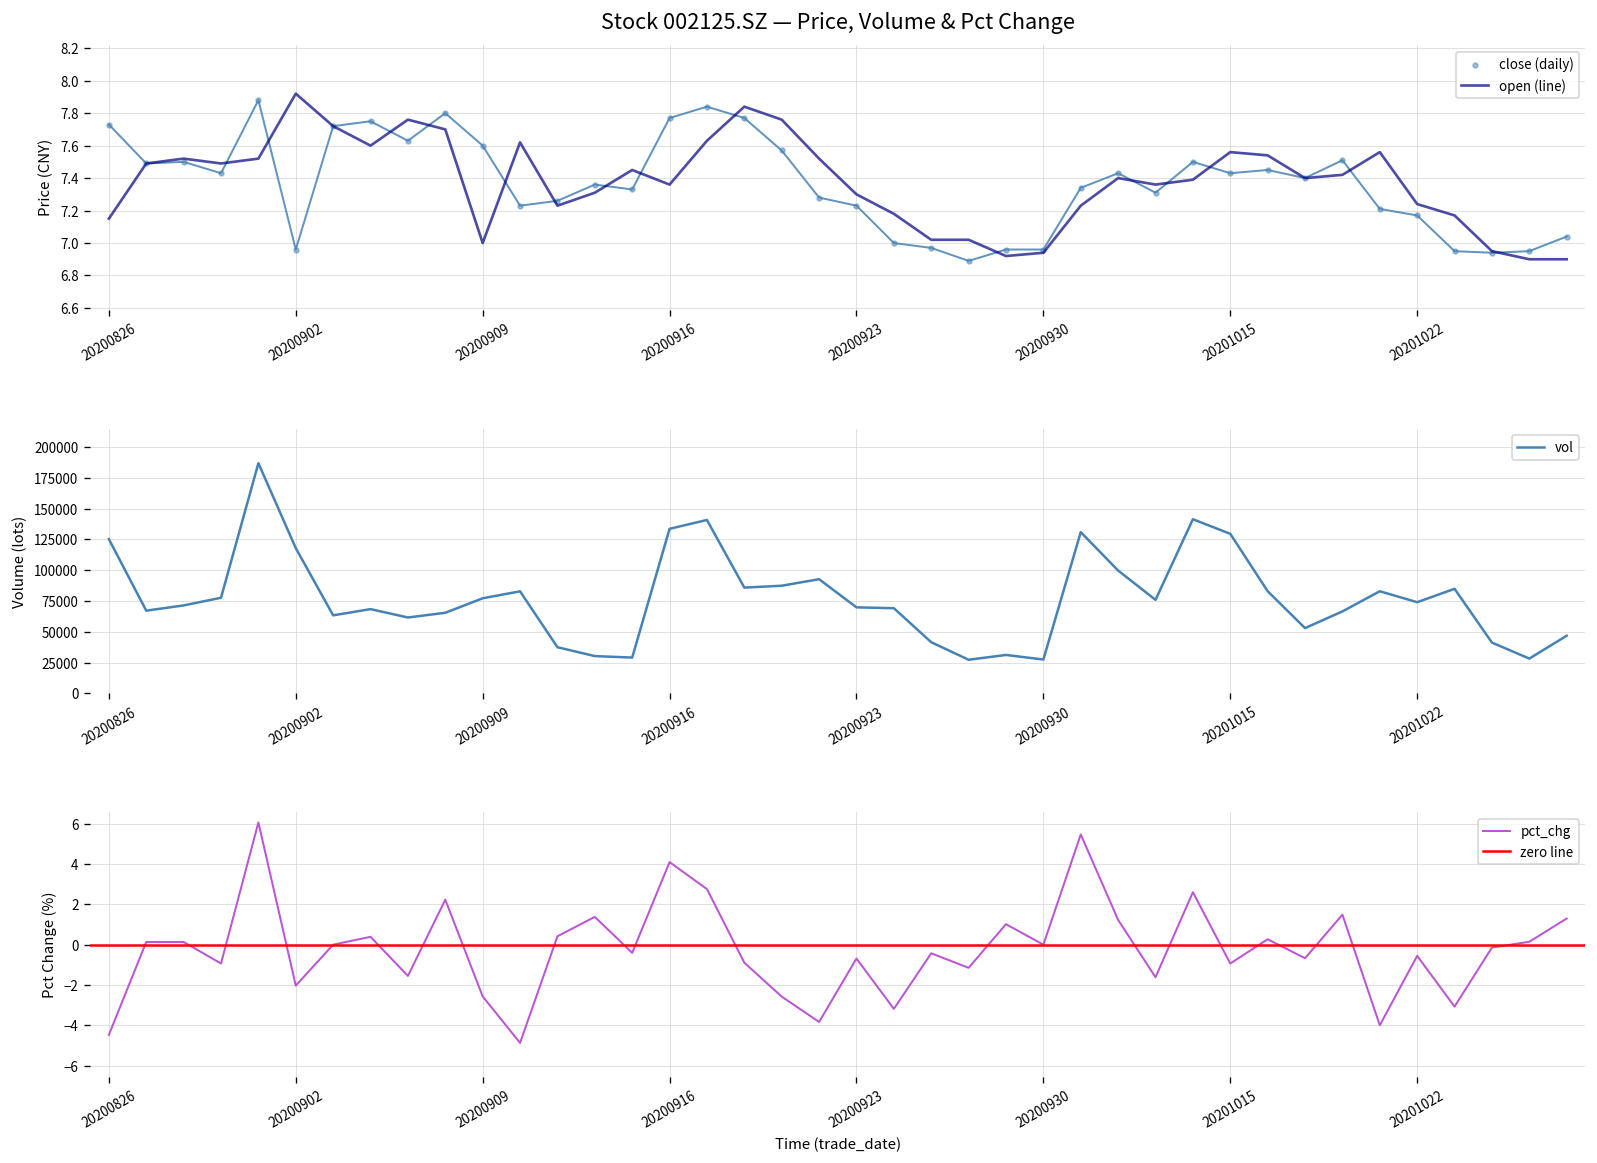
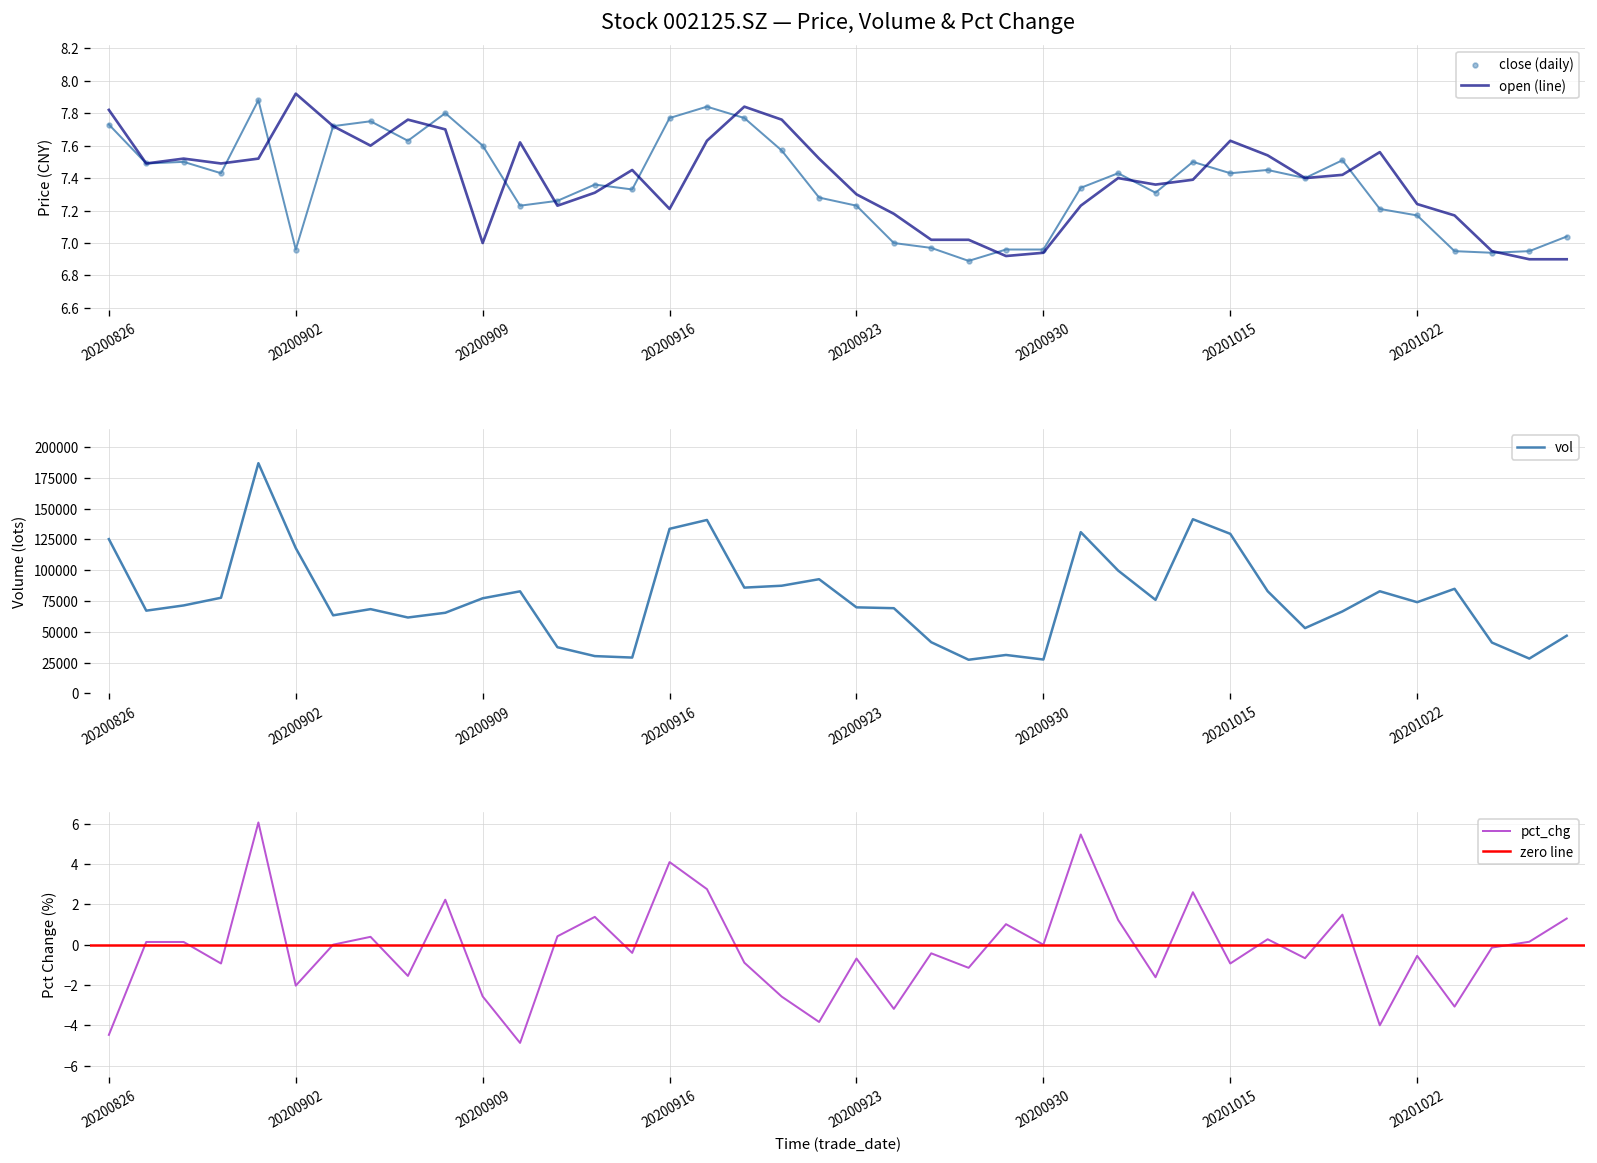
  {
    "Stock 002125.SZ — Price, Volume & Pct Change": {
      "close (daily)": {
        "20200826": 7.73,
        "20200902": 6.96,
        "20200909": 7.60,
        "20200916": 7.77,
        "20200923": 7.23,
        "20200930": 6.96,
        "20201015": 7.43,
        "20201022": 7.17
      },
      "open (line)": {
-       "20200826": 7.15,
+       "20200826": 7.82,
        "20200902": 7.92,
        "20200909": 7.00,
-       "20200916": 7.36,
+       "20200916": 7.21,
        "20200923": 7.30,
        "20200930": 6.94,
-       "20201015": 7.56,
+       "20201015": 7.63,
        "20201022": 7.24
      }
    }
  }
